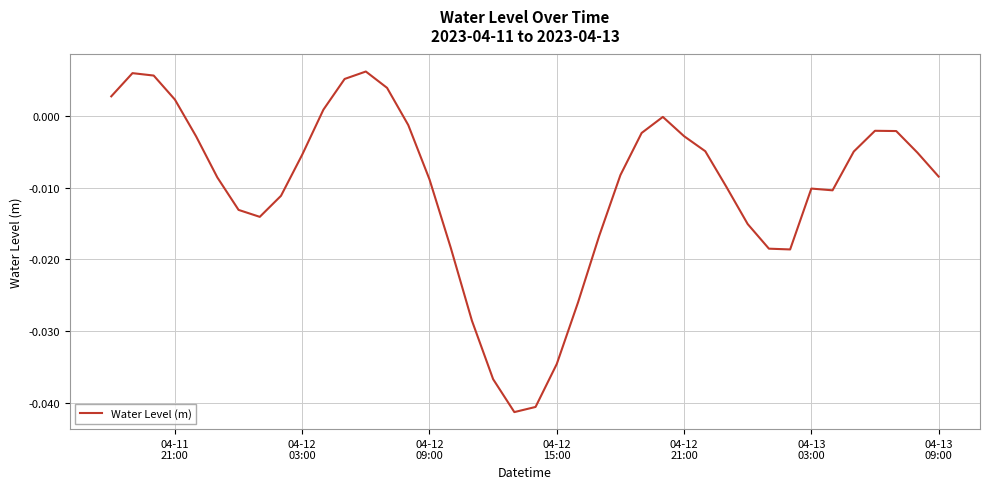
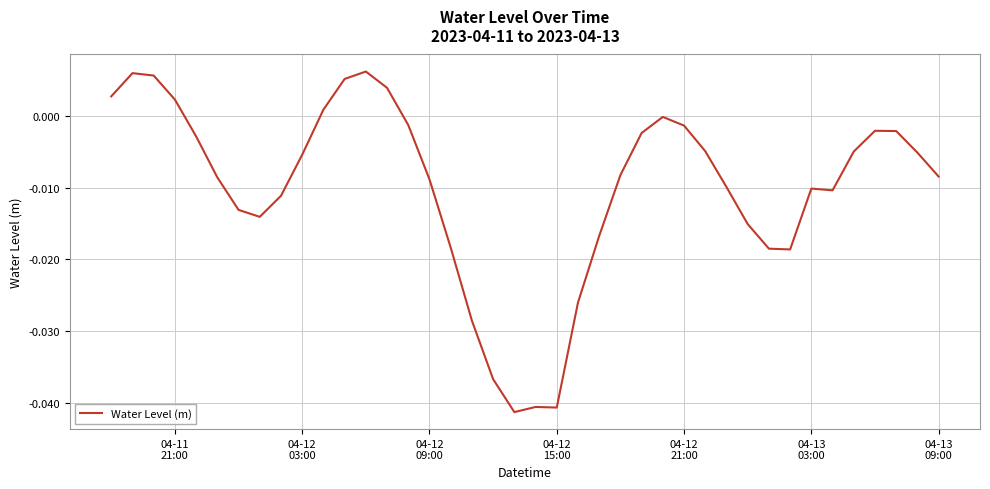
  {
    "04-11 21:00": 0.002,
    "04-12 03:00": -0.005,
    "04-12 09:00": -0.009,
-   "04-12 15:00": -0.035,
-   "04-12 21:00": -0.003,
+   "04-12 15:00": -0.041,
+   "04-12 21:00": -0.001,
    "04-13 03:00": -0.010,
    "04-13 09:00": -0.008
  }
